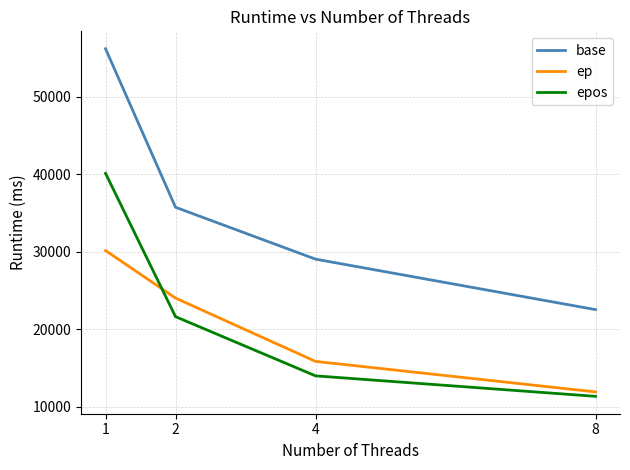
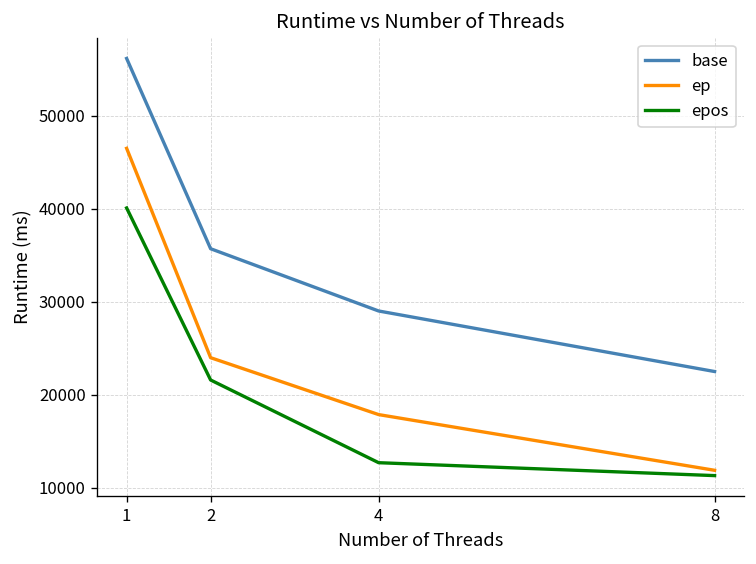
  {
    "base": {
      "1": 56000,
      "2": 36000,
      "4": 29000,
      "8": 23000
    },
    "ep": {
-     "1": 30000,
+     "1": 47000,
      "2": 24000,
-     "4": 16000,
+     "4": 18000,
      "8": 12000
    },
    "epos": {
      "1": 40000,
      "2": 22000,
-     "4": 14000,
+     "4": 13000,
      "8": 11000
    }
  }
